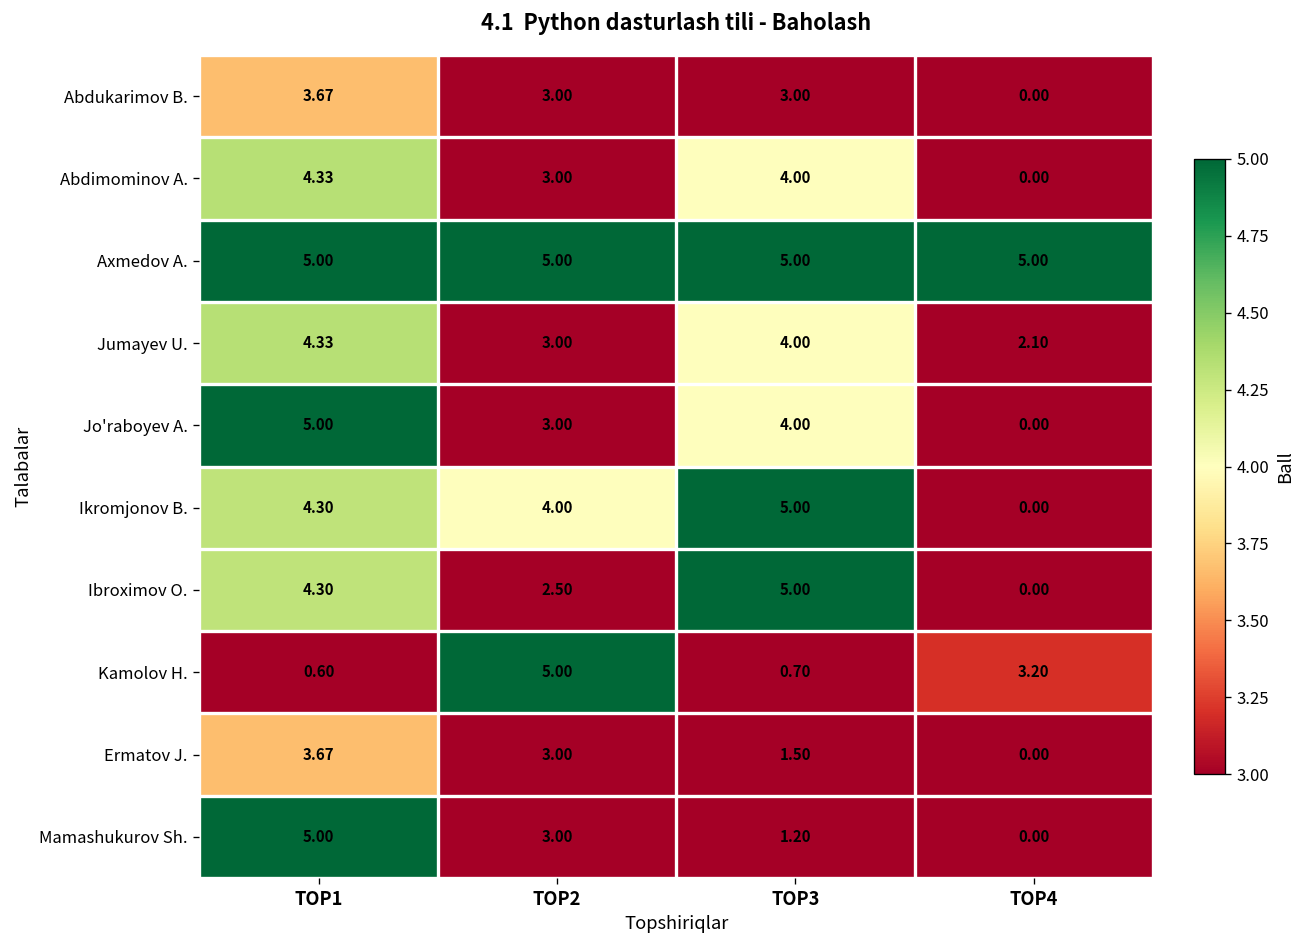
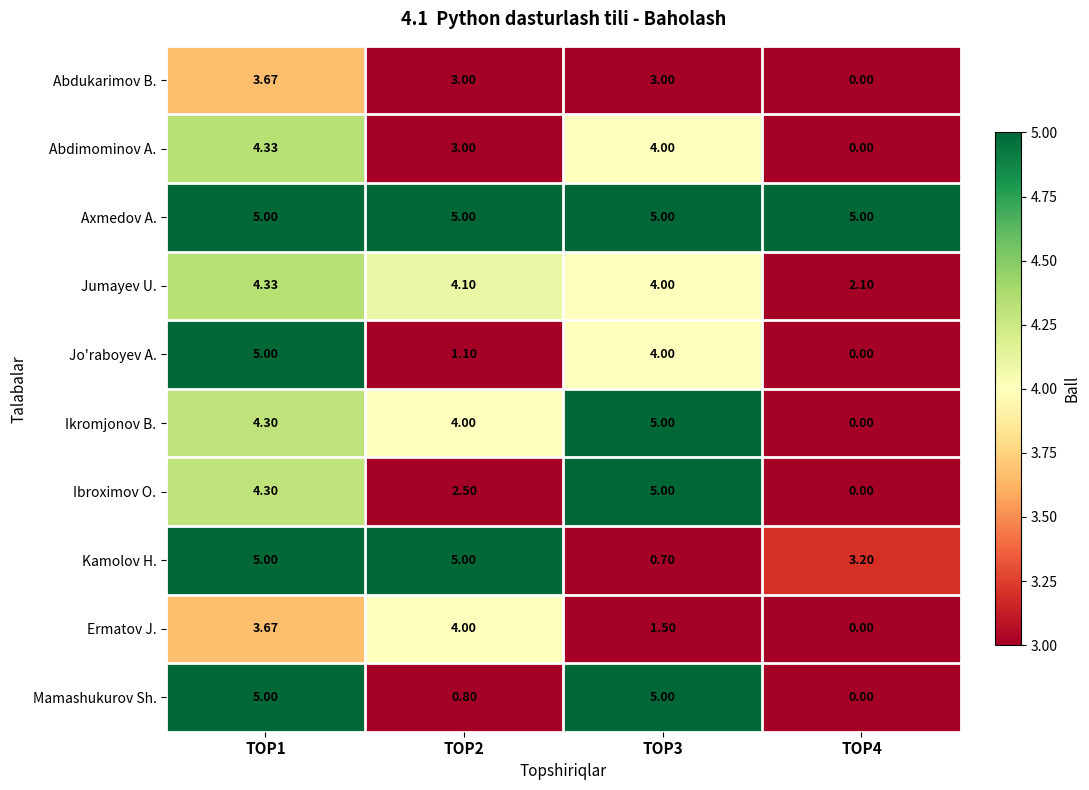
  {
    "Abdukarimov B.": {
      "TOP1": 3.67,
      "TOP2": 3.00,
      "TOP3": 3.00,
      "TOP4": 0.00
    },
    "Abdimominov A.": {
      "TOP1": 4.33,
      "TOP2": 3.00,
      "TOP3": 4.00,
      "TOP4": 0.00
    },
    "Axmedov A.": {
      "TOP1": 5.00,
      "TOP2": 5.00,
      "TOP3": 5.00,
      "TOP4": 5.00
    },
    "Jumayev U.": {
      "TOP1": 4.33,
-     "TOP2": 3.00,
+     "TOP2": 4.10,
      "TOP3": 4.00,
      "TOP4": 2.10
    },
    "Jo'raboyev A.": {
      "TOP1": 5.00,
-     "TOP2": 3.00,
+     "TOP2": 1.10,
      "TOP3": 4.00,
      "TOP4": 0.00
    },
    "Ikromjonov B.": {
      "TOP1": 4.30,
      "TOP2": 4.00,
      "TOP3": 5.00,
      "TOP4": 0.00
    },
    "Ibroximov O.": {
      "TOP1": 4.30,
      "TOP2": 2.50,
      "TOP3": 5.00,
      "TOP4": 0.00
    },
    "Kamolov H.": {
-     "TOP1": 0.60,
+     "TOP1": 5.00,
      "TOP2": 5.00,
      "TOP3": 0.70,
      "TOP4": 3.20
    },
    "Ermatov J.": {
      "TOP1": 3.67,
-     "TOP2": 3.00,
+     "TOP2": 4.00,
      "TOP3": 1.50,
      "TOP4": 0.00
    },
    "Mamashukurov Sh.": {
      "TOP1": 5.00,
-     "TOP2": 3.00,
-     "TOP3": 1.20,
+     "TOP2": 0.80,
+     "TOP3": 5.00,
      "TOP4": 0.00
    }
  }
